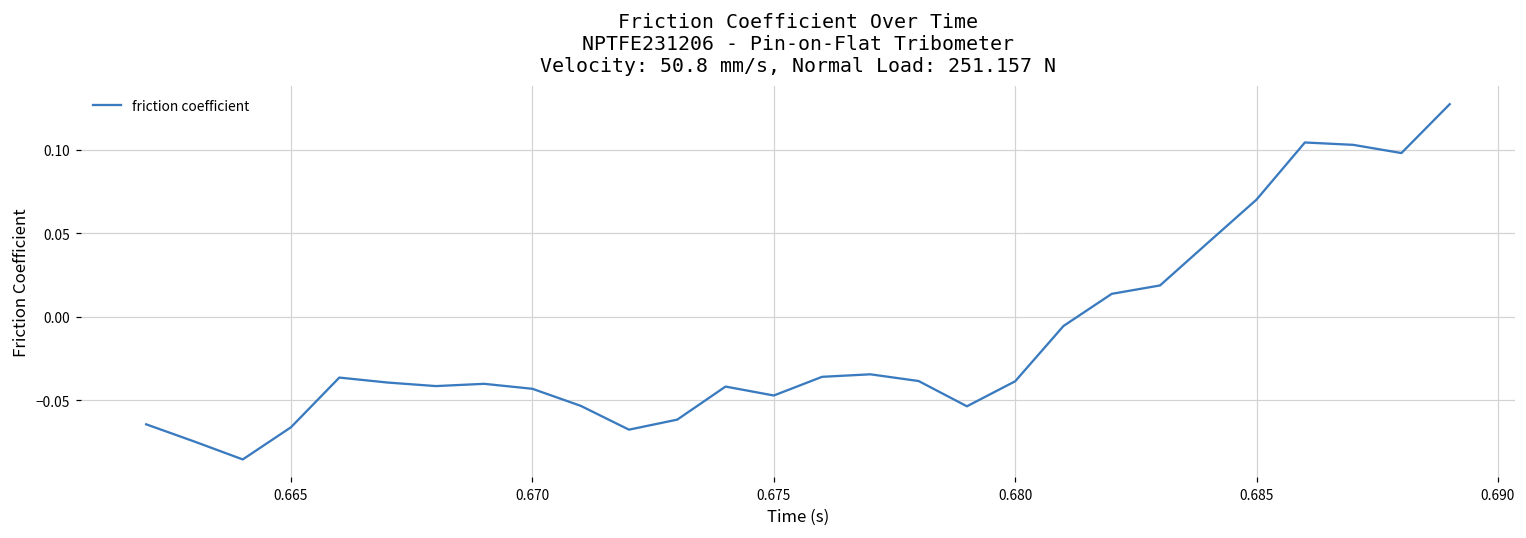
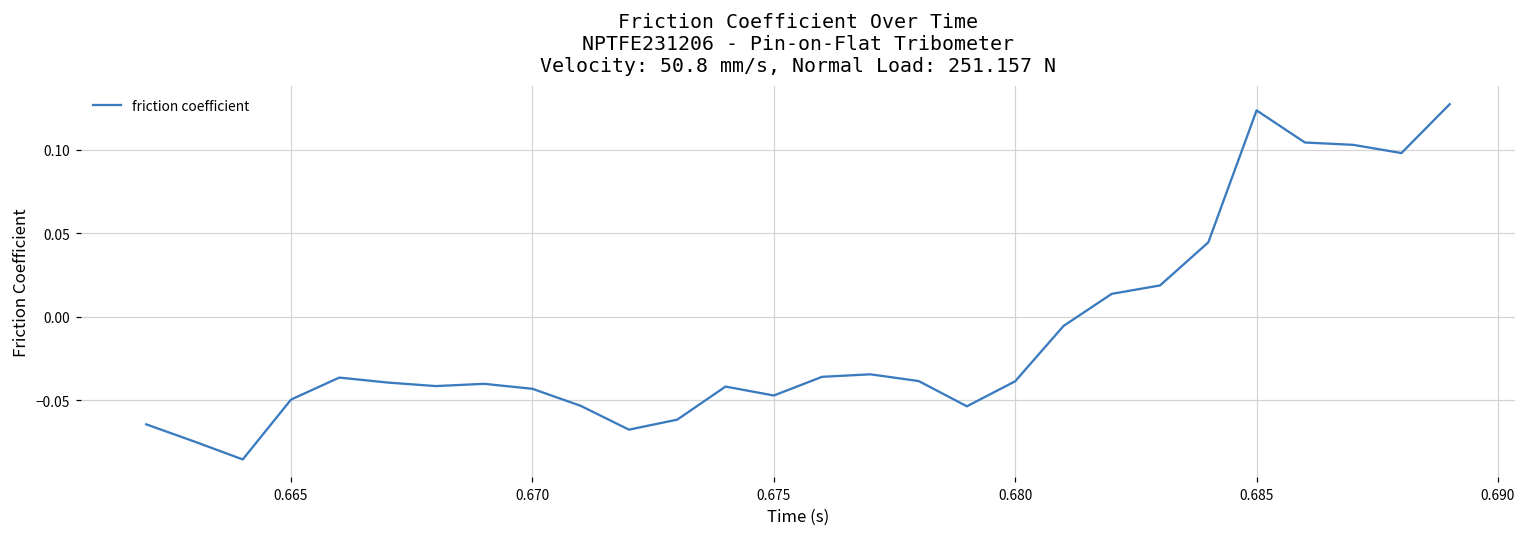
  {
-   "0.665": -0.066,
+   "0.665": -0.050,
    "0.670": -0.043,
    "0.675": -0.047,
    "0.680": -0.039,
-   "0.685": 0.070
+   "0.685": 0.123
  }
